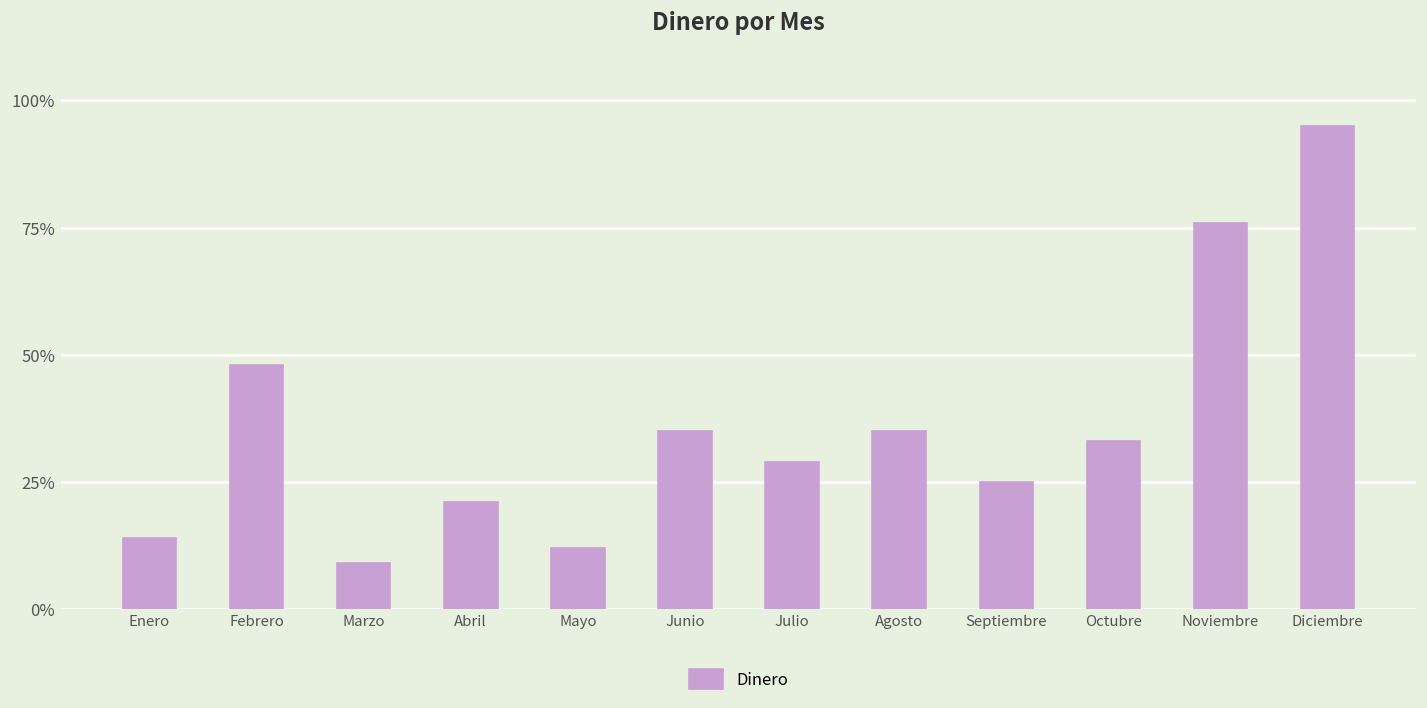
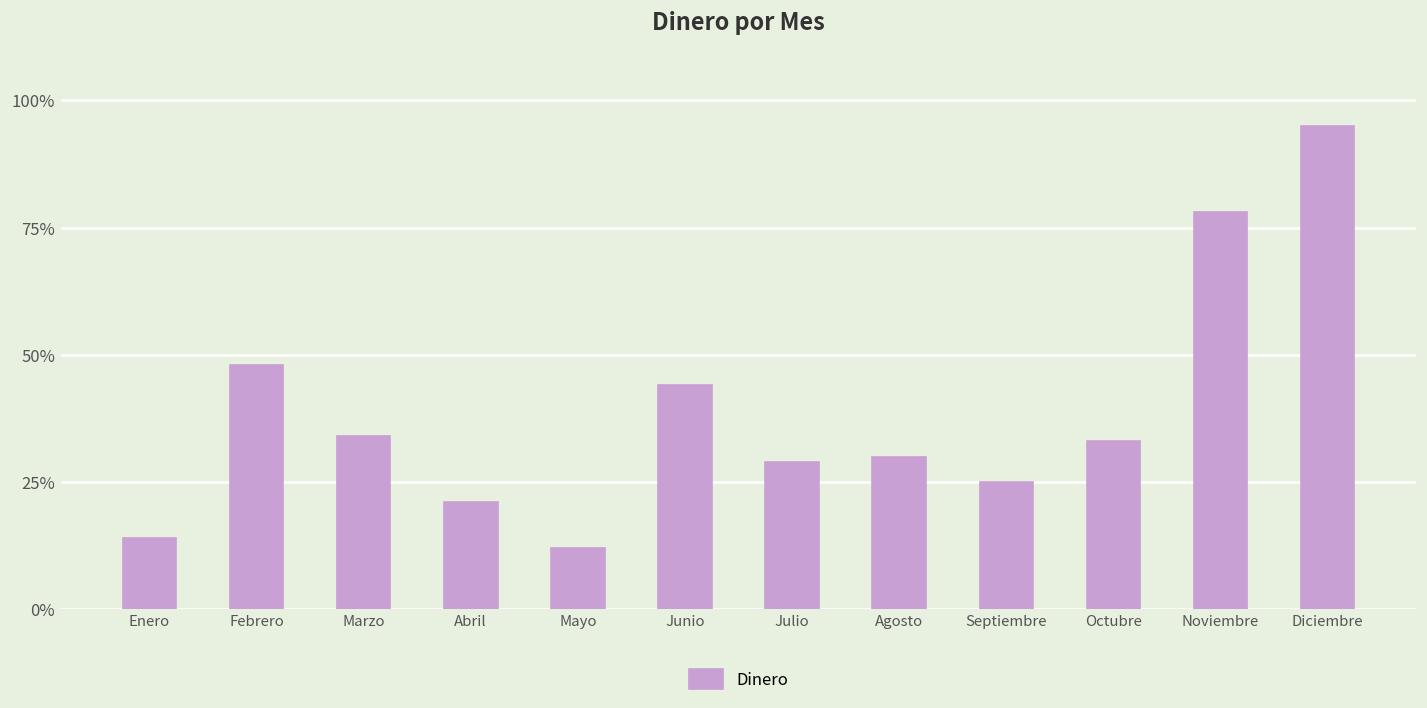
  {
    "Enero": "14%",
    "Febrero": "48%",
-   "Marzo": "9%",
+   "Marzo": "34%",
    "Abril": "21%",
    "Mayo": "12%",
-   "Junio": "35%",
+   "Junio": "44%",
    "Julio": "29%",
-   "Agosto": "35%",
+   "Agosto": "30%",
    "Septiembre": "25%",
    "Octubre": "33%",
-   "Noviembre": "76%",
+   "Noviembre": "78%",
    "Diciembre": "95%"
  }
